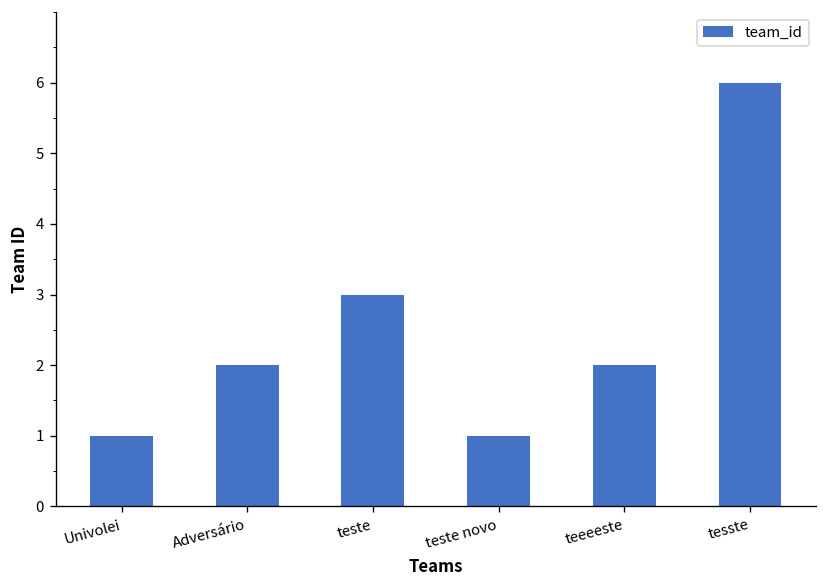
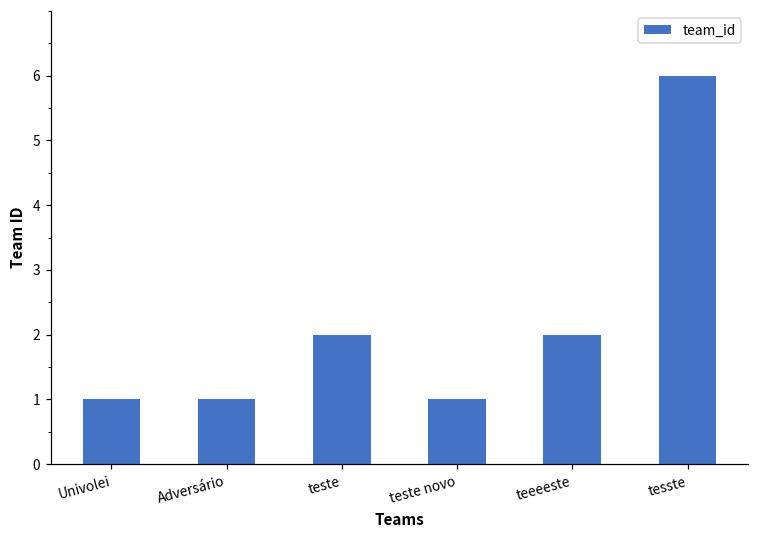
  {
    "Univolei": 1,
-   "Adversário": 2,
-   "teste": 3,
+   "Adversário": 1,
+   "teste": 2,
    "teste novo": 1,
    "teeeeste": 2,
    "tesste": 6
  }
